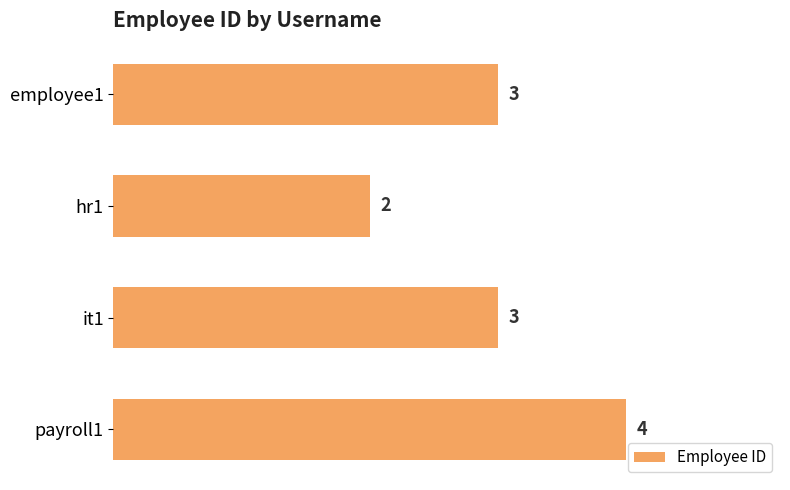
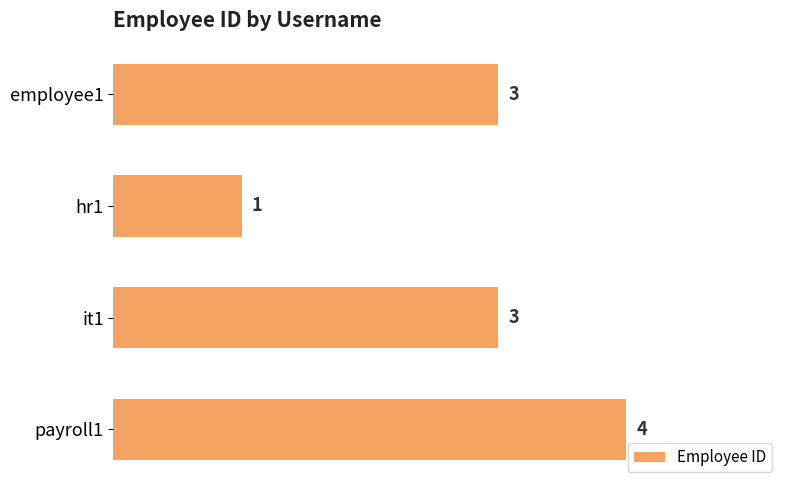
  {
    "employee1": 3,
-   "hr1": 2,
+   "hr1": 1,
    "it1": 3,
    "payroll1": 4
  }
